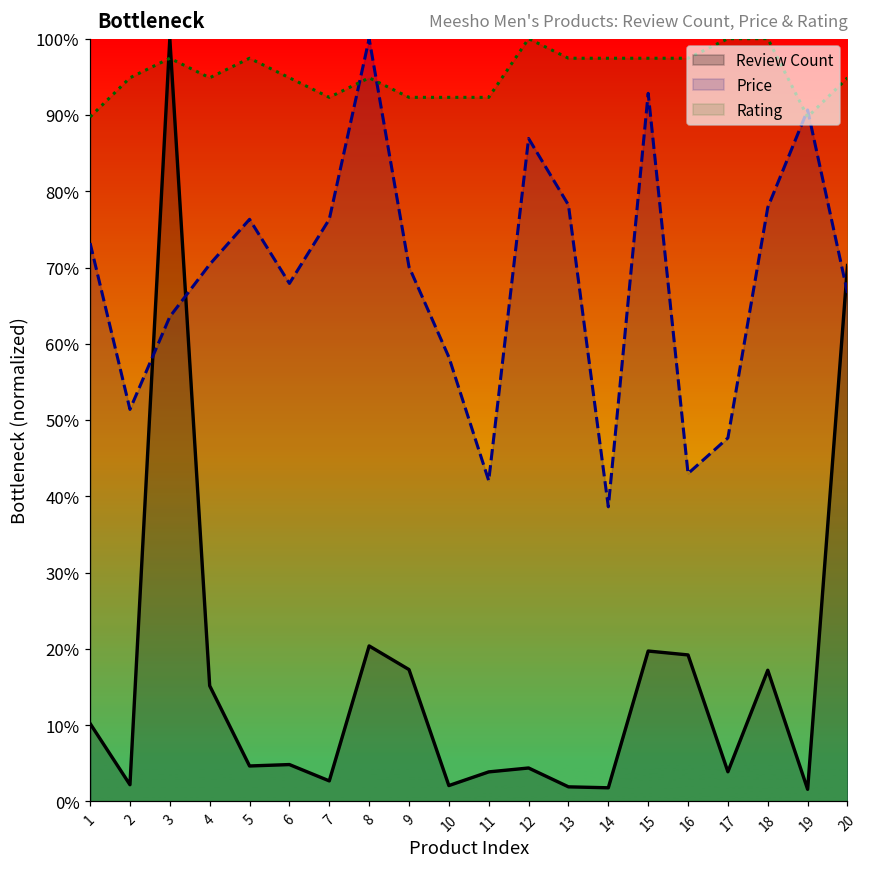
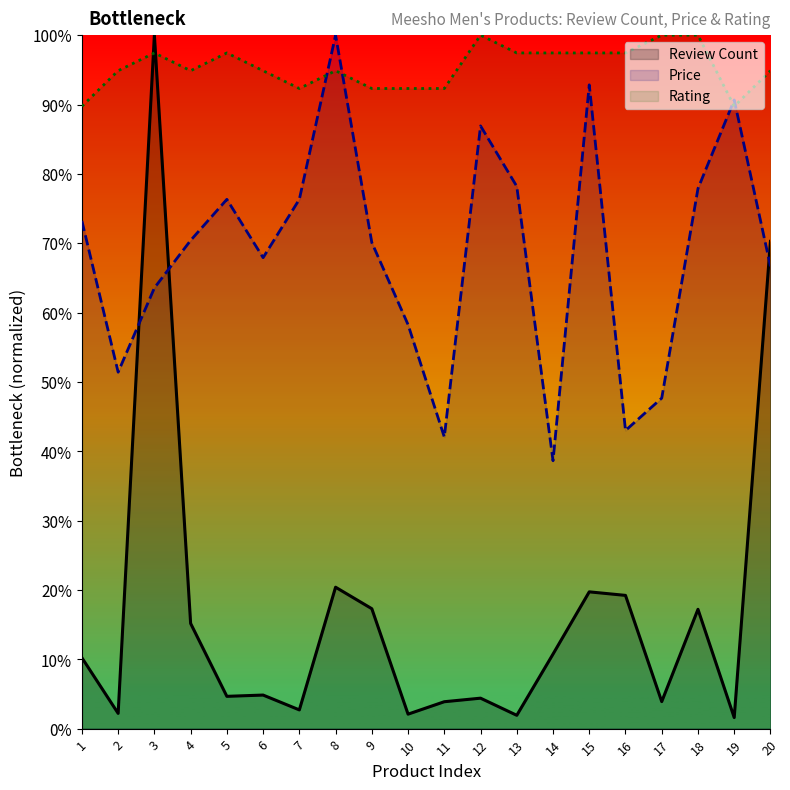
  {
    "Review Count": {
      "1": "10%",
      "2": "2%",
      "3": "100%",
      "4": "15%",
      "5": "5%",
      "6": "5%",
      "7": "3%",
      "8": "20%",
      "9": "17%",
      "10": "2%",
      "11": "4%",
      "12": "4%",
      "13": "2%",
-     "14": "2%",
+     "14": "11%",
      "15": "20%",
      "16": "19%",
      "17": "4%",
      "18": "17%",
      "19": "2%",
      "20": "70%"
    }
  }
